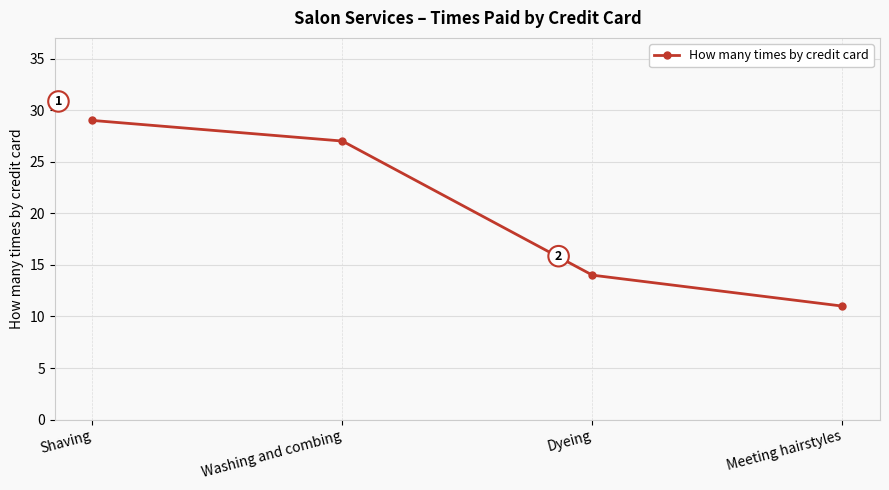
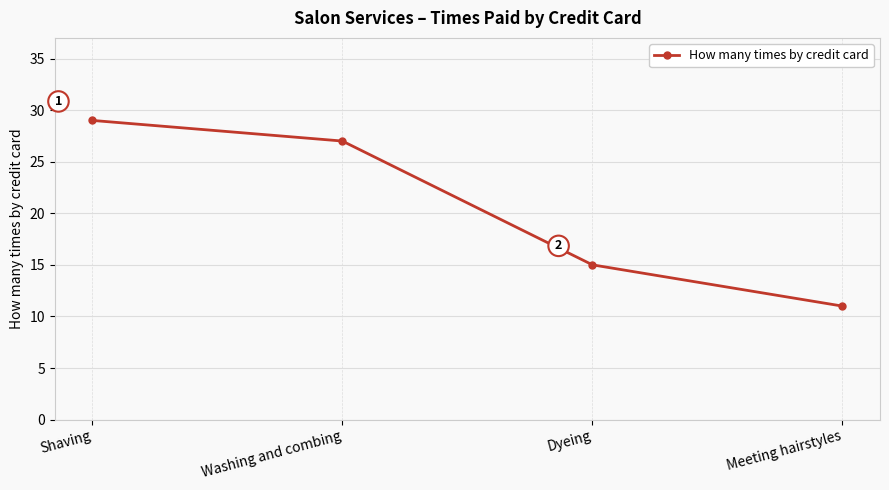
  {
    "Shaving": 29,
    "Washing and combing": 27,
-   "Dyeing": 14,
+   "Dyeing": 15,
    "Meeting hairstyles": 11
  }
